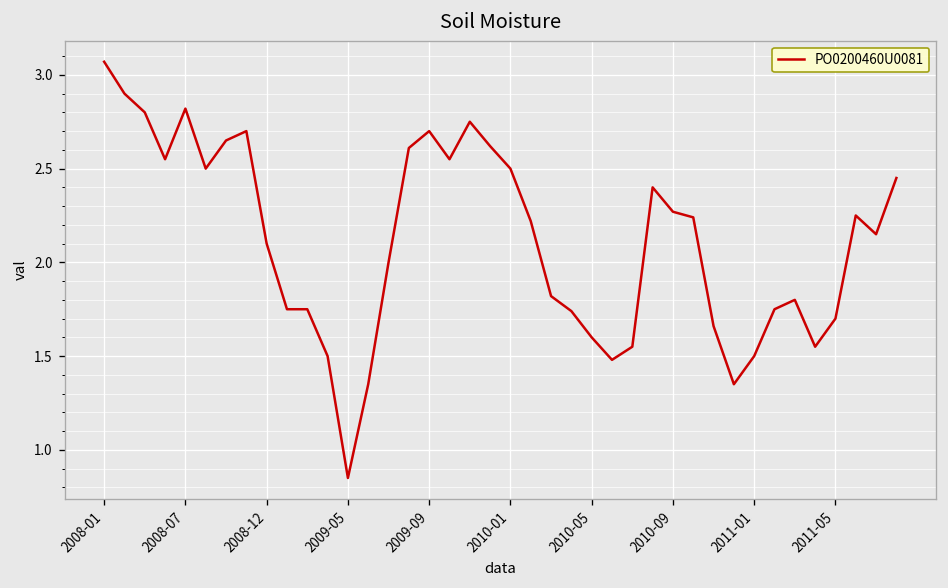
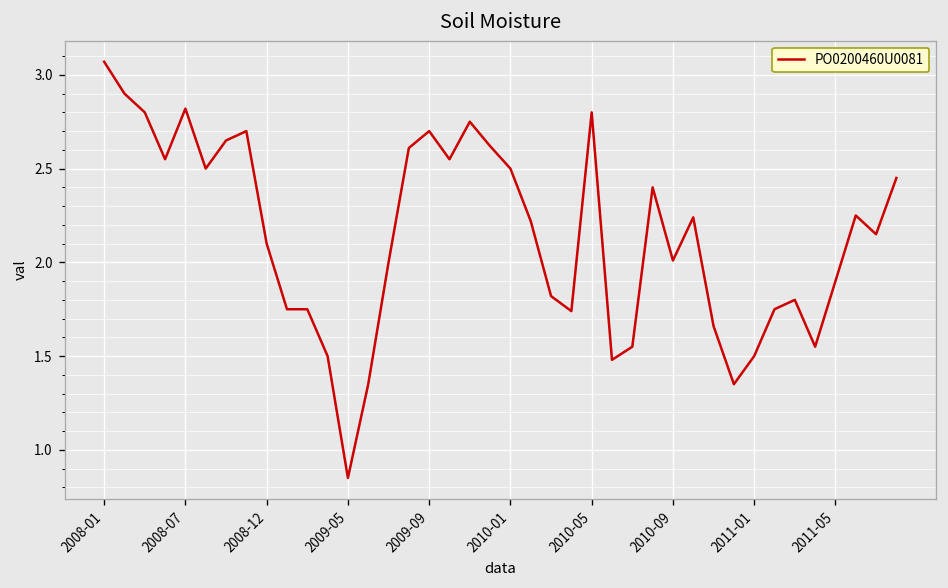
  {
    "2008-01": 3.07,
    "2008-07": 2.82,
    "2008-12": 2.10,
    "2009-05": 0.85,
    "2009-09": 2.70,
    "2010-01": 2.50,
-   "2010-05": 1.6,
-   "2010-09": 2.27,
+   "2010-05": 2.8,
+   "2010-09": 2.01,
    "2011-01": 1.50,
-   "2011-05": 1.7
+   "2011-05": 1.9
  }
